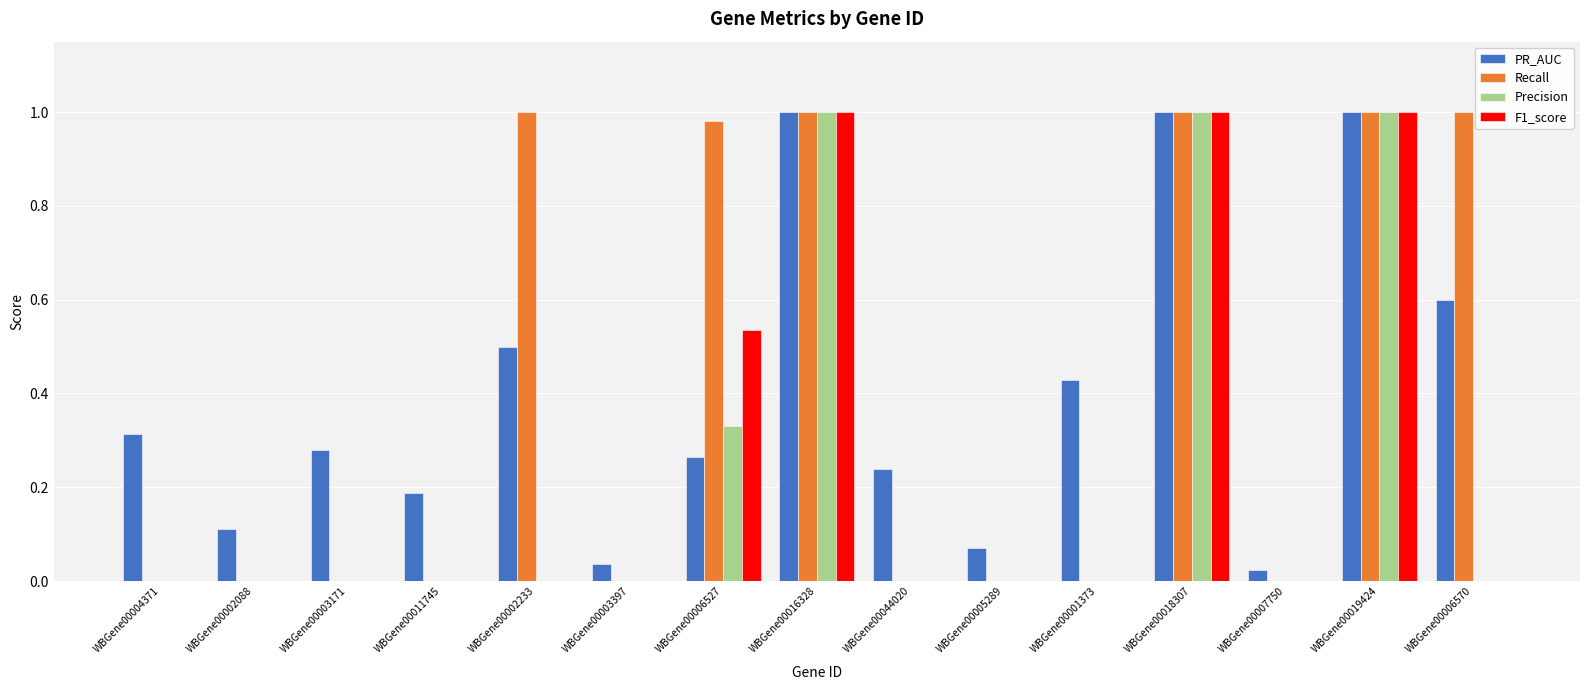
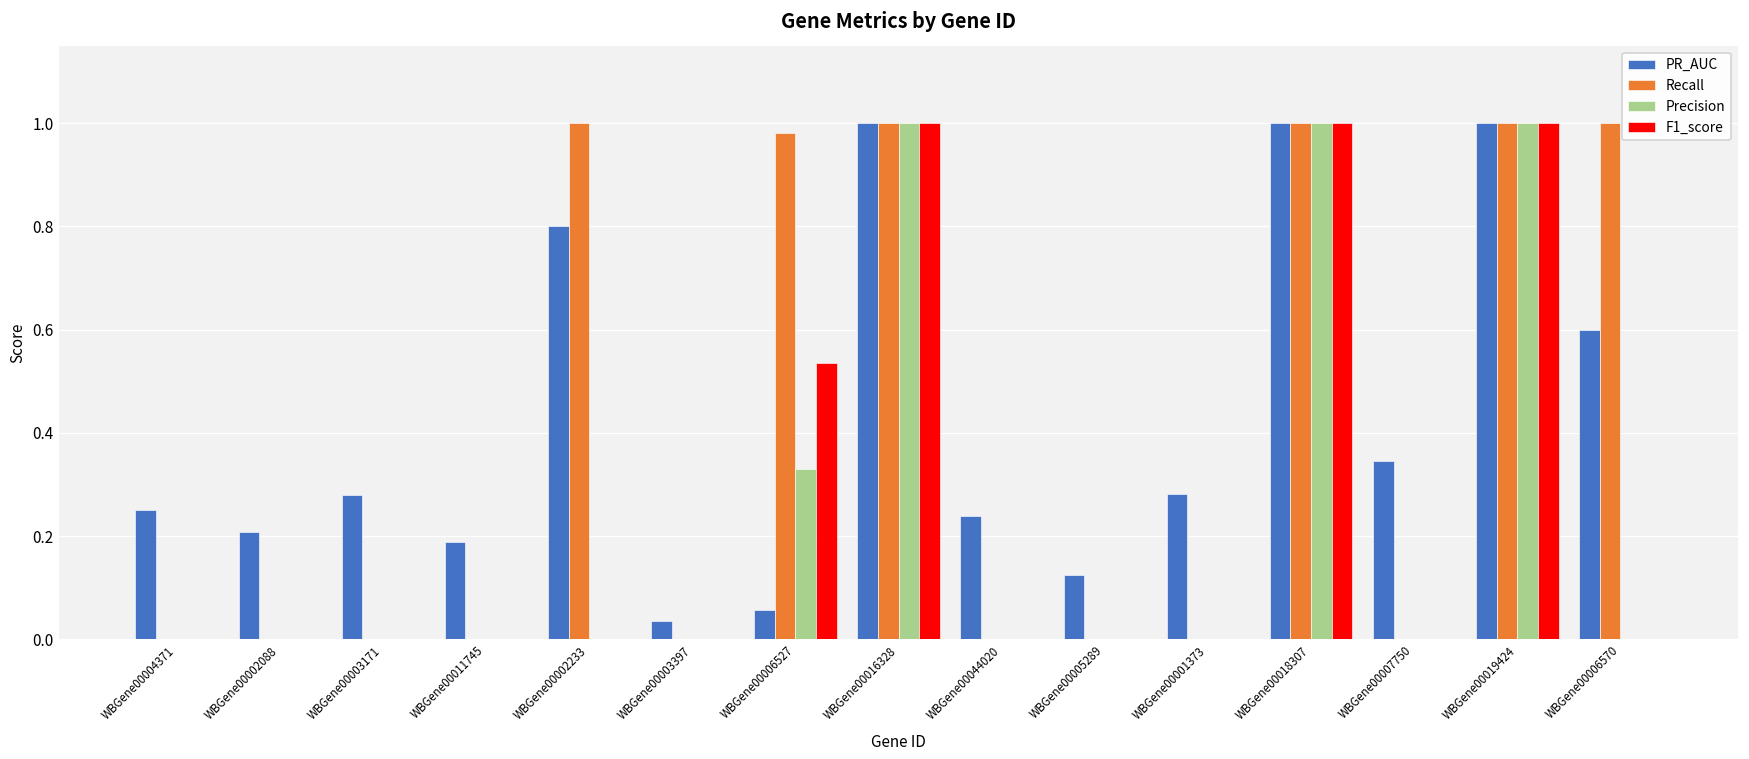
  {
    "PR_AUC": {
-     "WBGene00004371": 0.31,
-     "WBGene00002088": 0.11,
+     "WBGene00004371": 0.25,
+     "WBGene00002088": 0.21,
      "WBGene00003171": 0.28,
      "WBGene00011745": 0.19,
-     "WBGene00002233": 0.5,
+     "WBGene00002233": 0.8,
      "WBGene00003397": 0.04,
-     "WBGene00006527": 0.27,
+     "WBGene00006527": 0.06,
      "WBGene00016328": 1.00,
      "WBGene00044020": 0.24,
-     "WBGene00005289": 0.07,
-     "WBGene00001373": 0.43,
+     "WBGene00005289": 0.12,
+     "WBGene00001373": 0.28,
      "WBGene00018307": 1.00,
-     "WBGene00007750": 0.02,
+     "WBGene00007750": 0.35,
      "WBGene00019424": 1.00,
      "WBGene00006570": 0.60
    },
    "Recall": {
      "WBGene00004371": 0.00,
      "WBGene00002088": 0.00,
      "WBGene00003171": 0.00,
      "WBGene00011745": 0.00,
      "WBGene00002233": 1.00,
      "WBGene00003397": 0.00,
      "WBGene00006527": 0.98,
      "WBGene00016328": 1.00,
      "WBGene00044020": 0.00,
      "WBGene00005289": 0.00,
      "WBGene00001373": 0.00,
      "WBGene00018307": 1.00,
      "WBGene00007750": 0.00,
      "WBGene00019424": 1.00,
      "WBGene00006570": 1.00
    },
    "Precision": {
      "WBGene00004371": 0.00,
      "WBGene00002088": 0.00,
      "WBGene00003171": 0.00,
      "WBGene00011745": 0.00,
      "WBGene00002233": 0.00,
      "WBGene00003397": 0.00,
      "WBGene00006527": 0.33,
      "WBGene00016328": 1.00,
      "WBGene00044020": 0.00,
      "WBGene00005289": 0.00,
      "WBGene00001373": 0.00,
      "WBGene00018307": 1.00,
      "WBGene00007750": 0.00,
      "WBGene00019424": 1.00,
      "WBGene00006570": 0.00
    },
    "F1_score": {
      "WBGene00004371": 0.00,
      "WBGene00002088": 0.00,
      "WBGene00003171": 0.00,
      "WBGene00011745": 0.00,
      "WBGene00002233": 0.00,
      "WBGene00003397": 0.00,
      "WBGene00006527": 0.54,
      "WBGene00016328": 1.00,
      "WBGene00044020": 0.00,
      "WBGene00005289": 0.00,
      "WBGene00001373": 0.00,
      "WBGene00018307": 1.00,
      "WBGene00007750": 0.00,
      "WBGene00019424": 1.00,
      "WBGene00006570": 0.00
    }
  }
